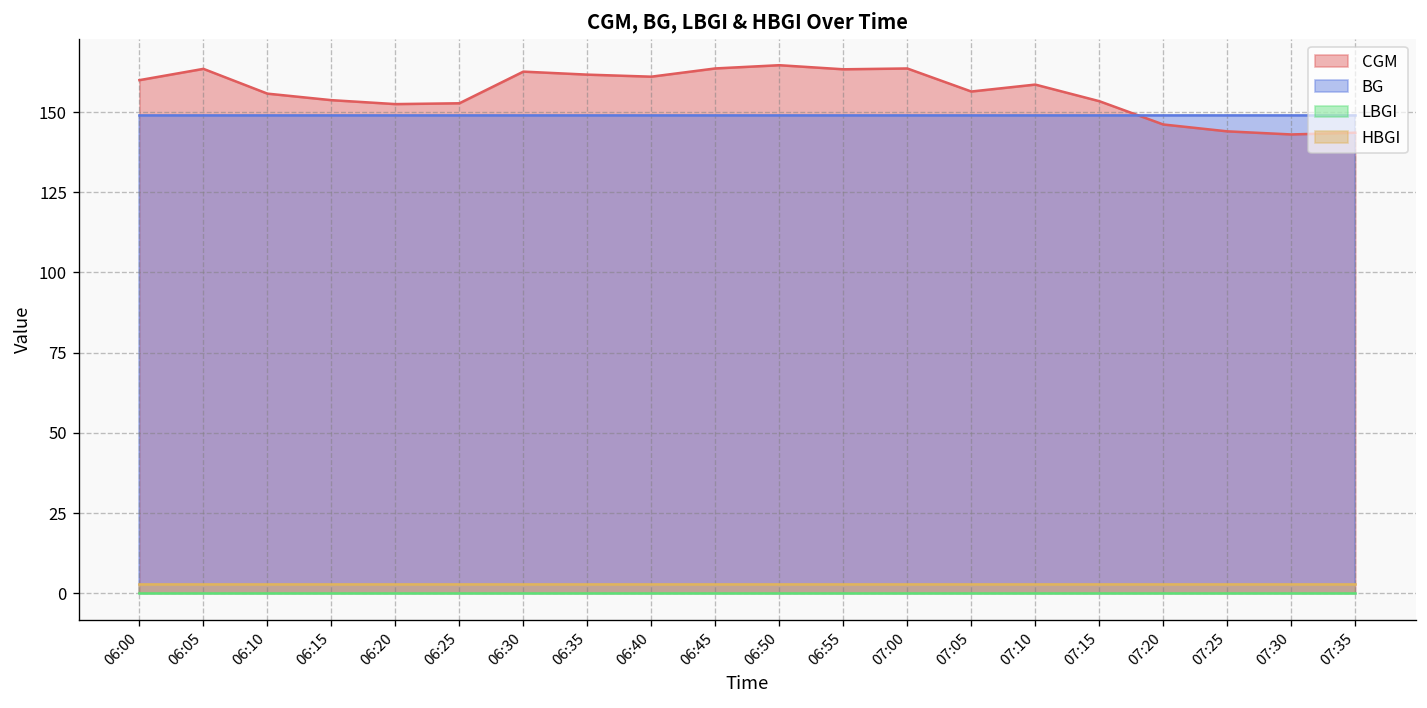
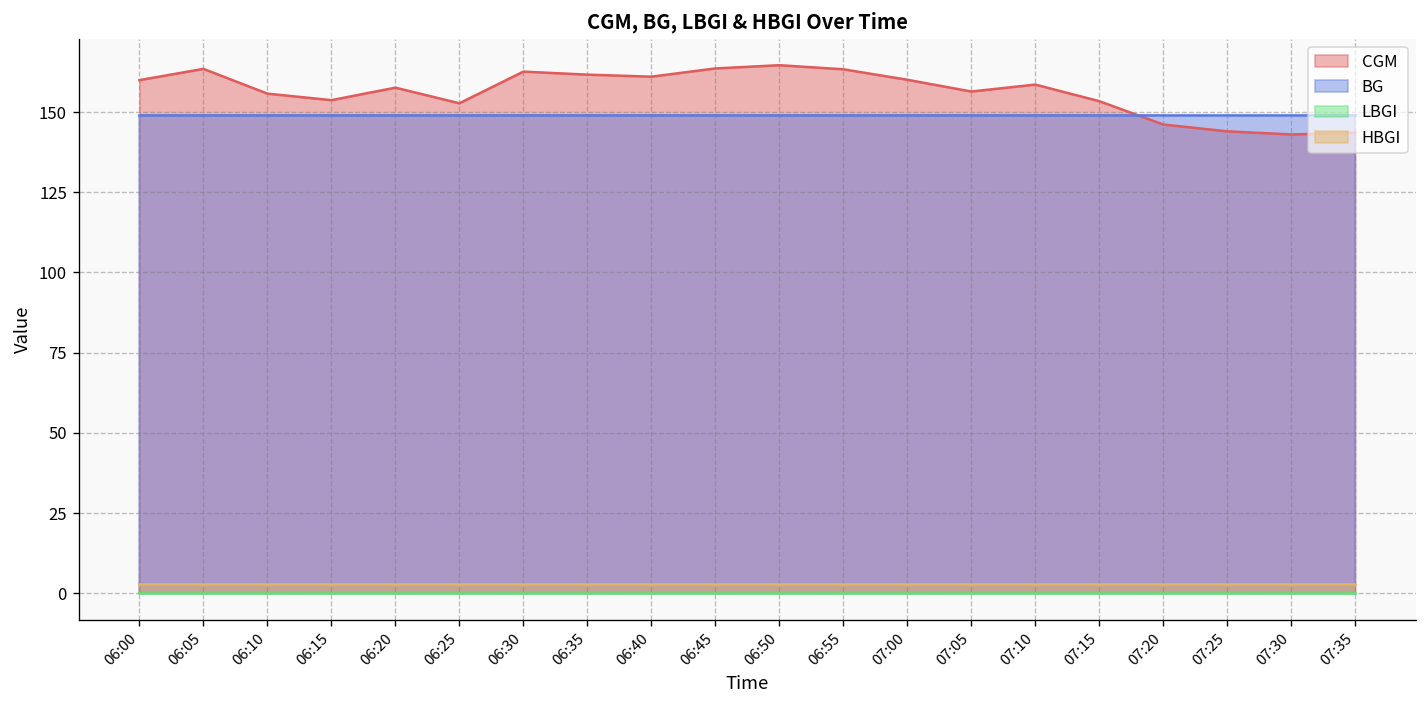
  {
    "CGM": {
      "06:00": 160,
      "06:05": 163,
      "06:10": 156,
      "06:15": 154,
-     "06:20": 152,
+     "06:20": 158,
      "06:25": 153,
      "06:30": 163,
      "06:35": 162,
      "06:40": 161,
      "06:45": 164,
      "06:50": 165,
      "06:55": 163,
-     "07:00": 164,
+     "07:00": 160,
      "07:05": 156,
      "07:10": 159,
      "07:15": 153,
      "07:20": 146,
      "07:25": 144,
      "07:30": 143
    },
    "BG": {
      "06:00": 149,
      "06:05": 149,
      "06:10": 149,
      "06:15": 149,
      "06:20": 149,
      "06:25": 149,
      "06:30": 149,
      "06:35": 149,
      "06:40": 149,
      "06:45": 149,
      "06:50": 149,
      "06:55": 149,
      "07:00": 149,
      "07:05": 149,
      "07:10": 149,
      "07:15": 149,
      "07:20": 149,
      "07:25": 149,
      "07:30": 149
    },
    "LBGI": {
      "06:00": 0,
      "06:05": 0,
      "06:10": 0,
      "06:15": 0,
      "06:20": 0,
      "06:25": 0,
      "06:30": 0,
      "06:35": 0,
      "06:40": 0,
      "06:45": 0,
      "06:50": 0,
      "06:55": 0,
      "07:00": 0,
      "07:05": 0,
      "07:10": 0,
      "07:15": 0,
      "07:20": 0,
      "07:25": 0,
      "07:30": 0,
      "07:35": 0
    },
    "HBGI": {
      "06:00": 3,
      "06:05": 3,
      "06:10": 3,
      "06:15": 3,
      "06:20": 3,
      "06:25": 3,
      "06:30": 3,
      "06:35": 3,
      "06:40": 3,
      "06:45": 3,
      "06:50": 3,
      "06:55": 3,
      "07:00": 3,
      "07:05": 3,
      "07:10": 3,
      "07:15": 3,
      "07:20": 3,
      "07:25": 3,
      "07:30": 3,
      "07:35": 3
    }
  }
